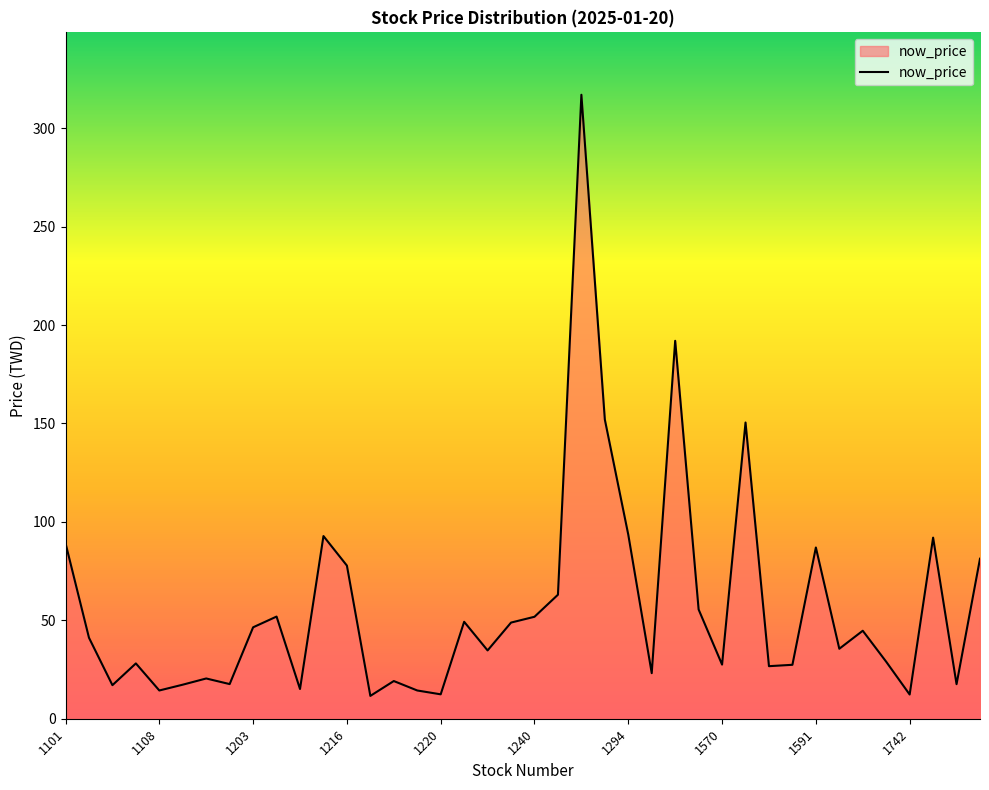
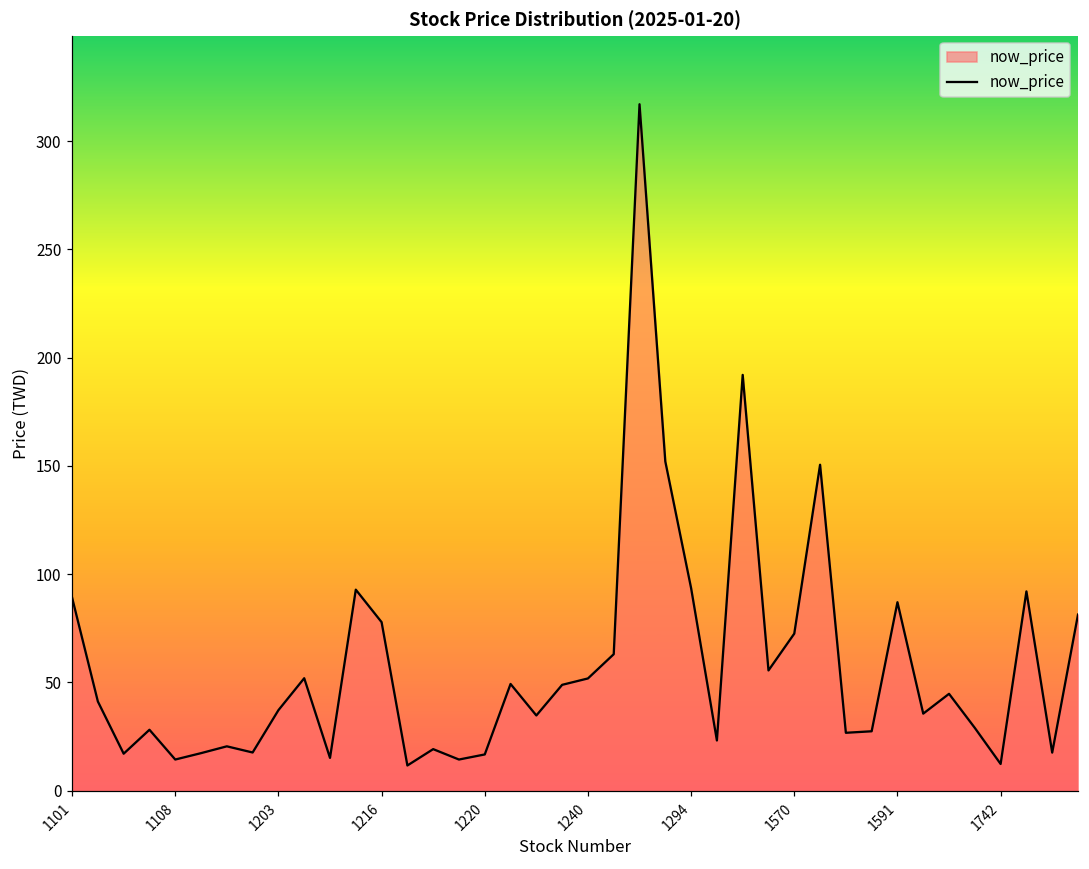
  {
    "1101": 89,
    "1108": 14,
-   "1203": 46,
+   "1203": 37,
    "1216": 78,
-   "1220": 12,
+   "1220": 17,
    "1240": 52,
    "1294": 94,
-   "1570": 28,
+   "1570": 73,
    "1591": 87,
    "1742": 12
  }
